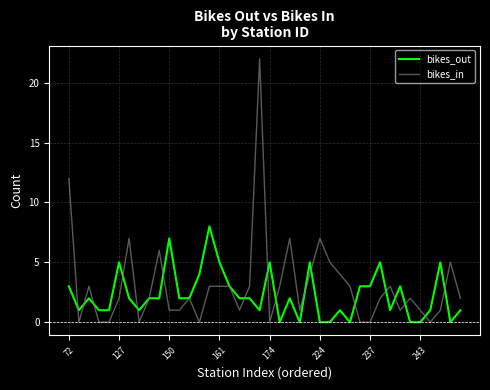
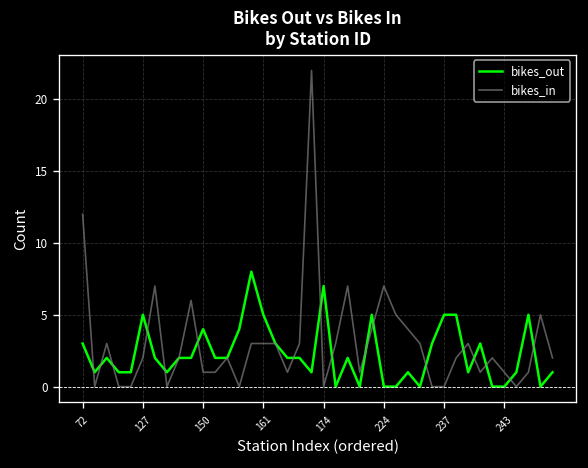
  {
    "bikes_out": {
      "72": 3,
      "127": 5,
-     "150": 7,
+     "150": 4,
      "161": 5,
-     "174": 5,
+     "174": 7,
      "224": 0,
-     "237": 3,
+     "237": 5,
      "243": 0
    },
    "bikes_in": {
      "72": 12,
      "127": 2,
      "150": 1,
      "161": 3,
      "174": 0,
      "224": 7,
      "237": 0,
      "243": 1
    }
  }
